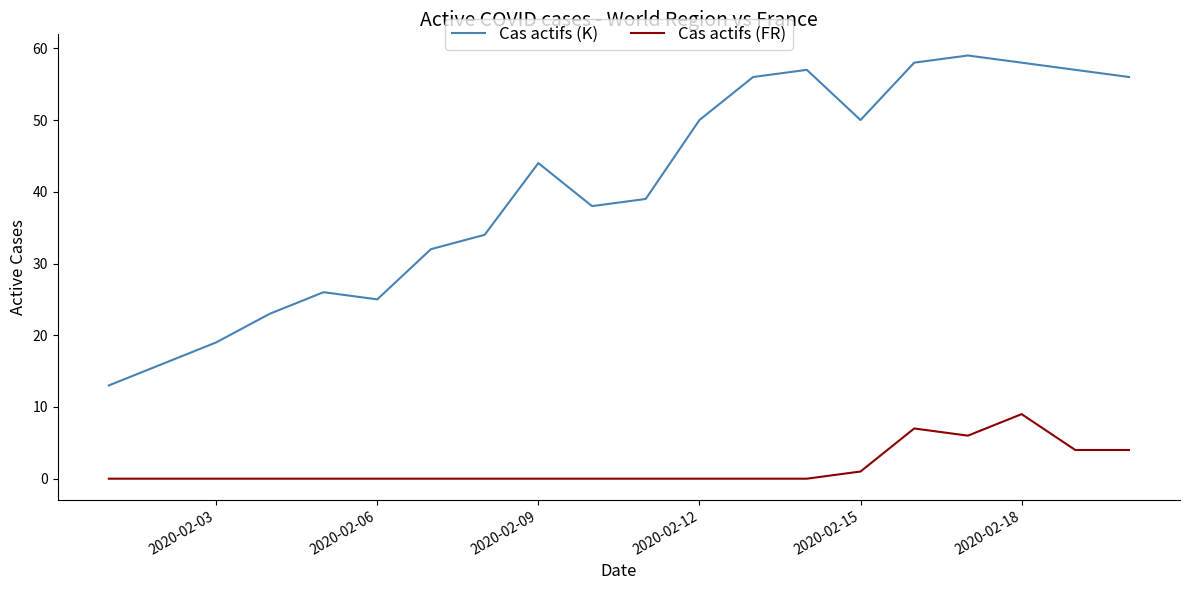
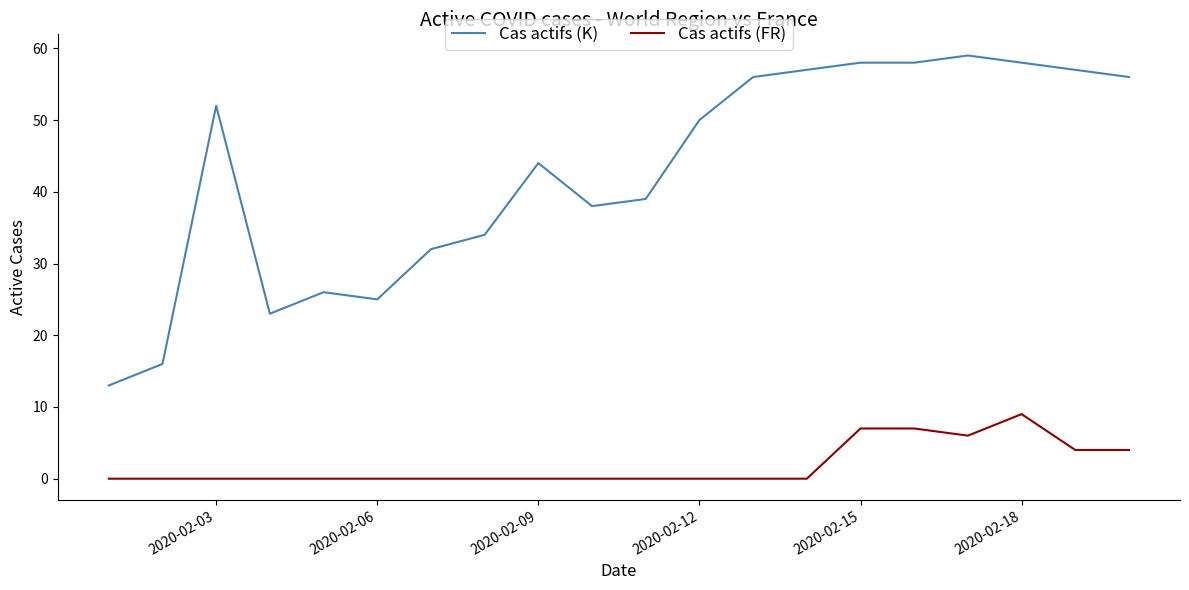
  {
    "Cas actifs (K)": {
-     "2020-02-03": 19,
+     "2020-02-03": 52,
      "2020-02-06": 25,
      "2020-02-09": 44,
      "2020-02-12": 50,
-     "2020-02-15": 50,
+     "2020-02-15": 58,
      "2020-02-18": 58
    },
    "Cas actifs (FR)": {
      "2020-02-03": 0,
      "2020-02-06": 0,
      "2020-02-09": 0,
      "2020-02-12": 0,
-     "2020-02-15": 1,
+     "2020-02-15": 7,
      "2020-02-18": 9
    }
  }
